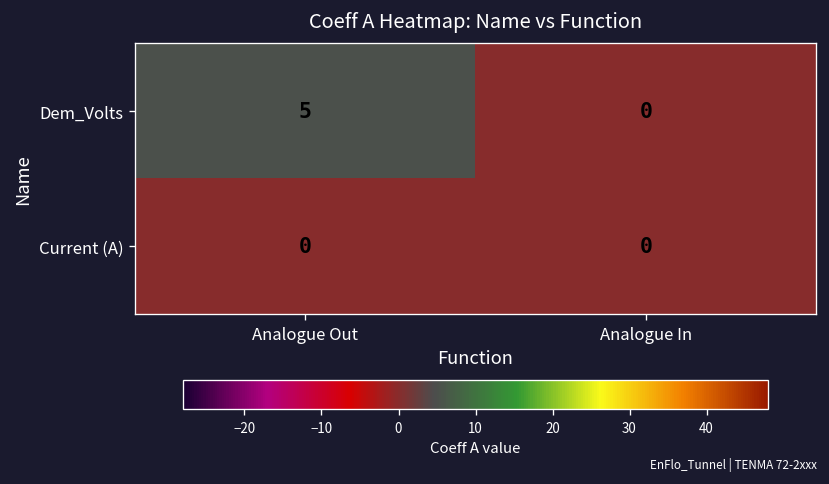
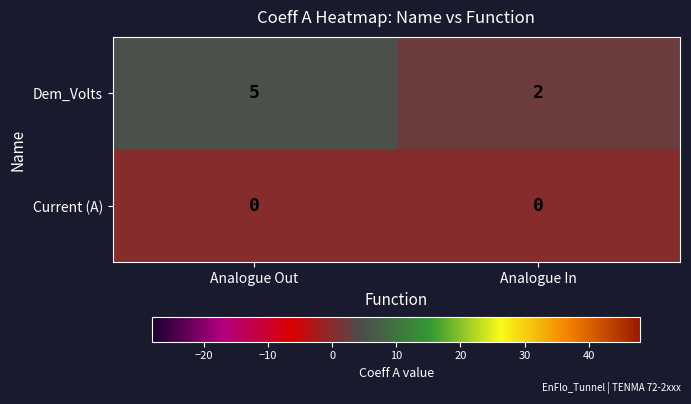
  {
    "Dem_Volts": {
      "Analogue Out": 5,
-     "Analogue In": 0
+     "Analogue In": 2
    },
    "Current (A)": {
      "Analogue Out": 0,
      "Analogue In": 0
    }
  }
